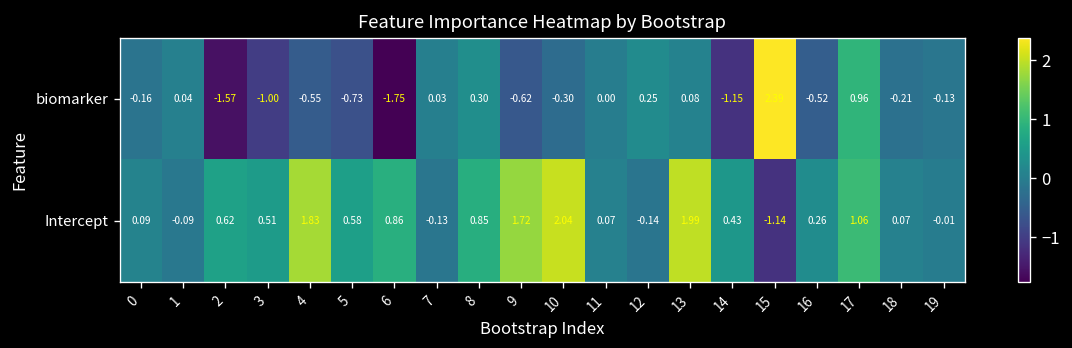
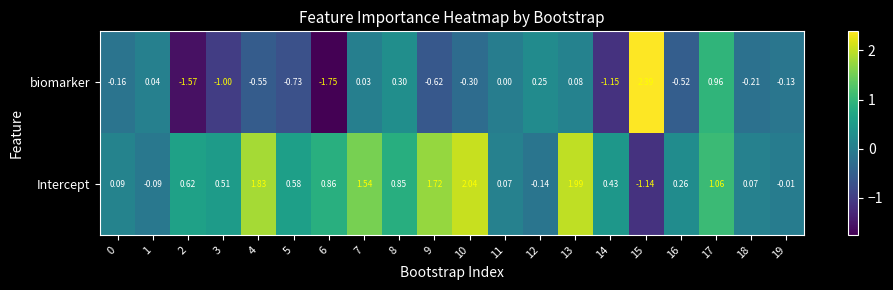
  {
    "biomarker": {
      "0": -0.16,
      "1": 0.04,
      "2": -1.57,
      "3": -1.00,
      "4": -0.55,
      "5": -0.73,
      "6": -1.75,
      "7": 0.03,
      "8": 0.30,
      "9": -0.62,
      "10": -0.30,
      "11": 0.00,
      "12": 0.25,
      "13": 0.08,
      "14": -1.15,
      "16": -0.52,
      "17": 0.96,
      "18": -0.21,
      "19": -0.13
    },
    "Intercept": {
      "0": 0.09,
      "1": -0.09,
      "2": 0.62,
      "3": 0.51,
      "4": 1.83,
      "5": 0.58,
      "6": 0.86,
-     "7": -0.13,
+     "7": 1.54,
      "8": 0.85,
      "9": 1.72,
      "10": 2.04,
      "11": 0.07,
      "12": -0.14,
      "13": 1.99,
      "14": 0.43,
      "15": -1.14,
      "16": 0.26,
      "17": 1.06,
      "18": 0.07,
      "19": -0.01
    }
  }
